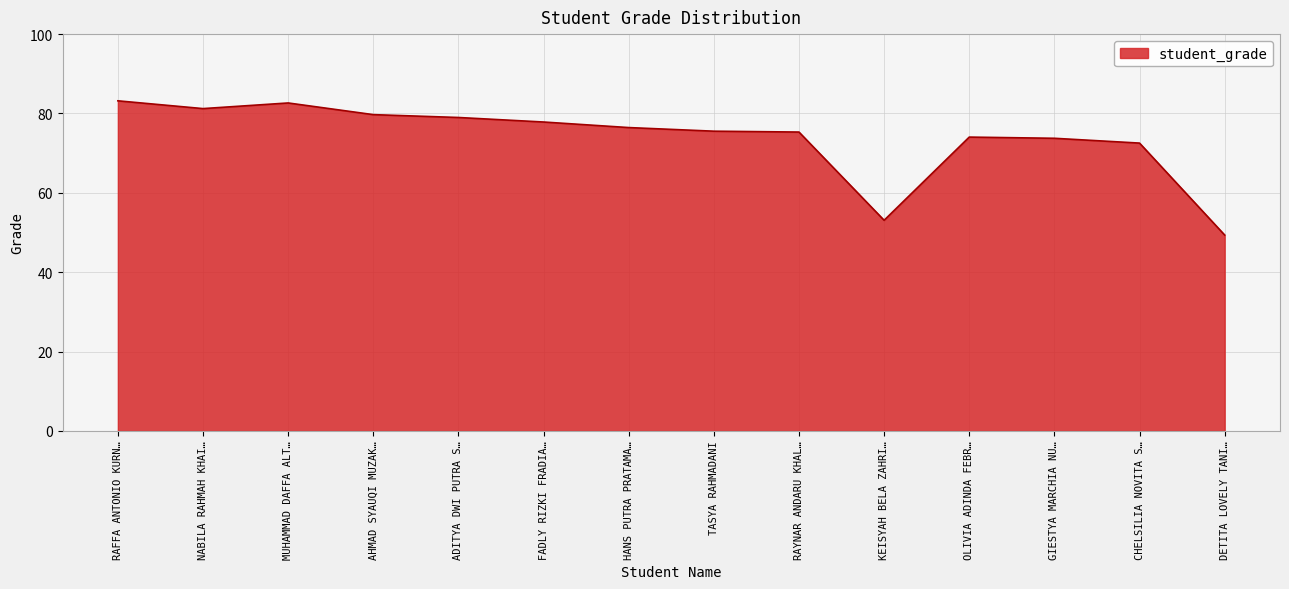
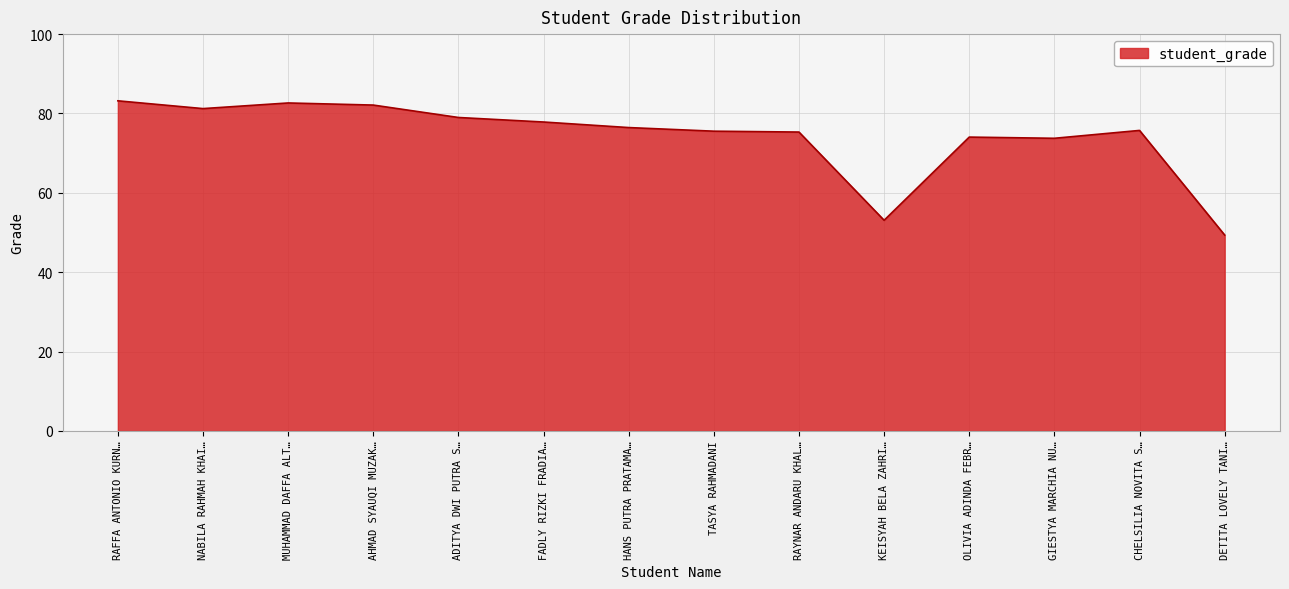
  {
    "RAFFA ANTONIO KURN…": 83,
    "NABILA RAHMAH KHAI…": 81,
    "MUHAMMAD DAFFA ALT…": 83,
-   "AHMAD SYAUQI MUZAK…": 80,
+   "AHMAD SYAUQI MUZAK…": 82,
    "ADITYA DWI PUTRA S…": 79,
    "FADLY RIZKI FRADIA…": 78,
    "HANS PUTRA PRATAMA…": 76,
    "TASYA RAHMADANI": 76,
    "RAYNAR ANDARU KHAL…": 75,
    "KEISYAH BELA ZAHRI…": 53,
    "OLIVIA ADINDA FEBR…": 74,
    "GIESTYA MARCHIA NU…": 74,
-   "CHELSILIA NOVITA S…": 73,
+   "CHELSILIA NOVITA S…": 76,
    "DETITA LOVELY TANI…": 49
  }
